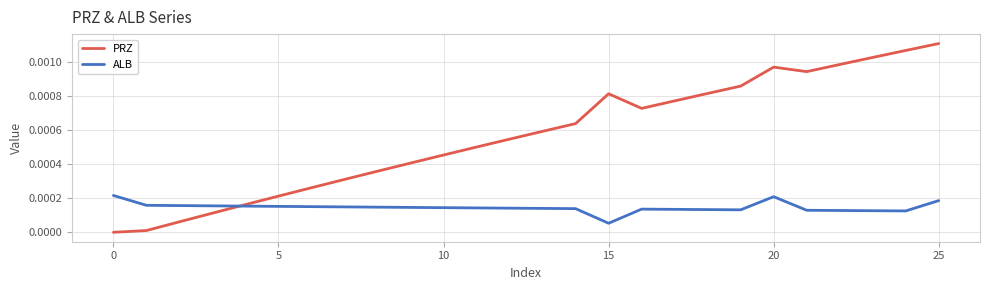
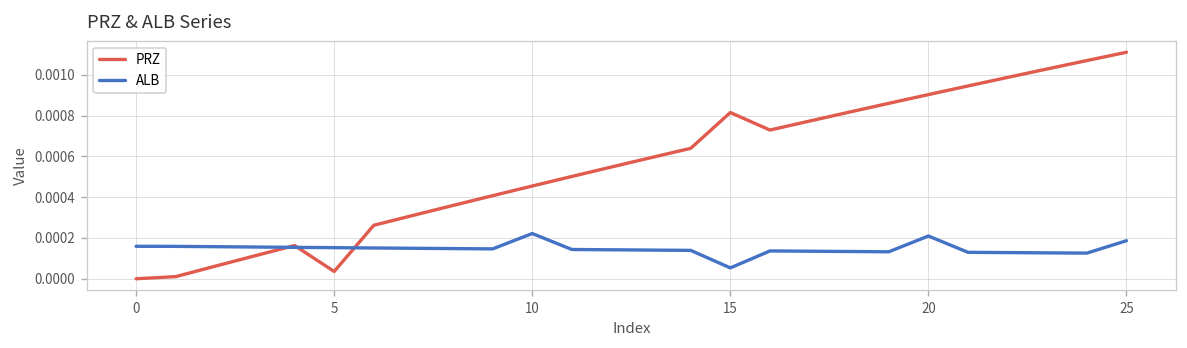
  {
    "PRZ": {
      "0": 0.00000,
-     "5": 0.00021,
+     "5": 0.00004,
      "10": 0.00045,
      "15": 0.00081,
-     "20": 0.00097,
+     "20": 0.00090,
      "25": 0.00111
    },
    "ALB": {
-     "0": 0.00022,
+     "0": 0.00016,
      "5": 0.00015,
-     "10": 0.00014,
+     "10": 0.00022,
      "15": 0.00005,
      "20": 0.00021,
      "25": 0.00019
    }
  }
